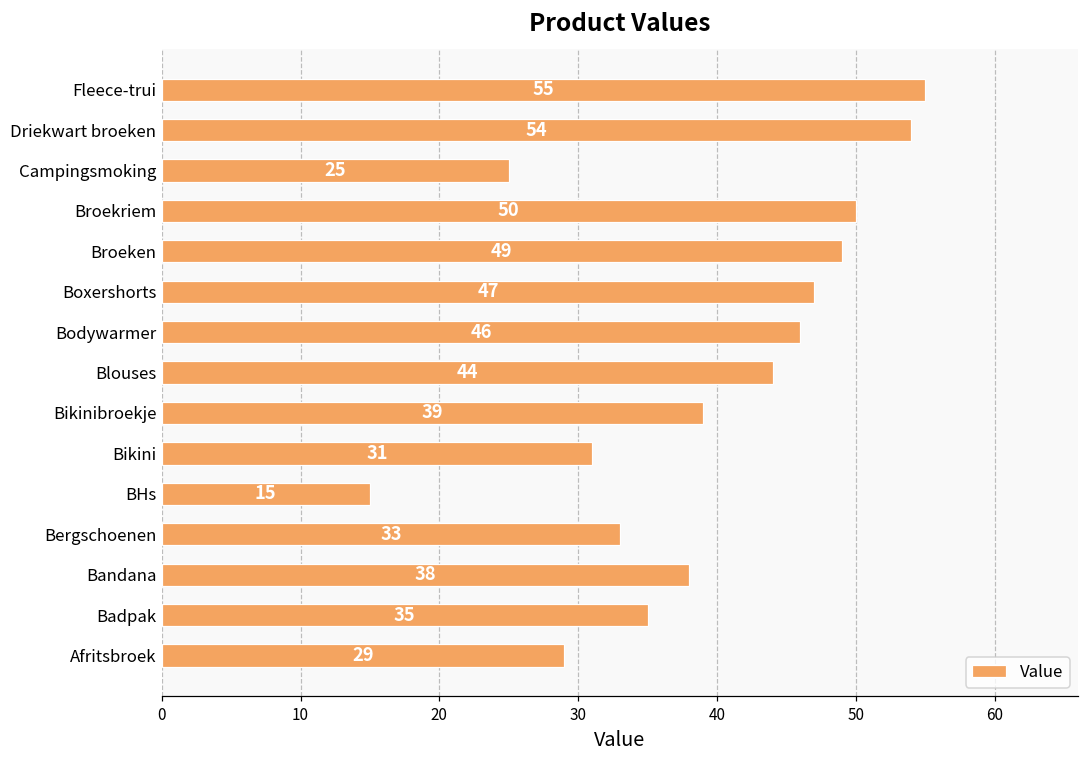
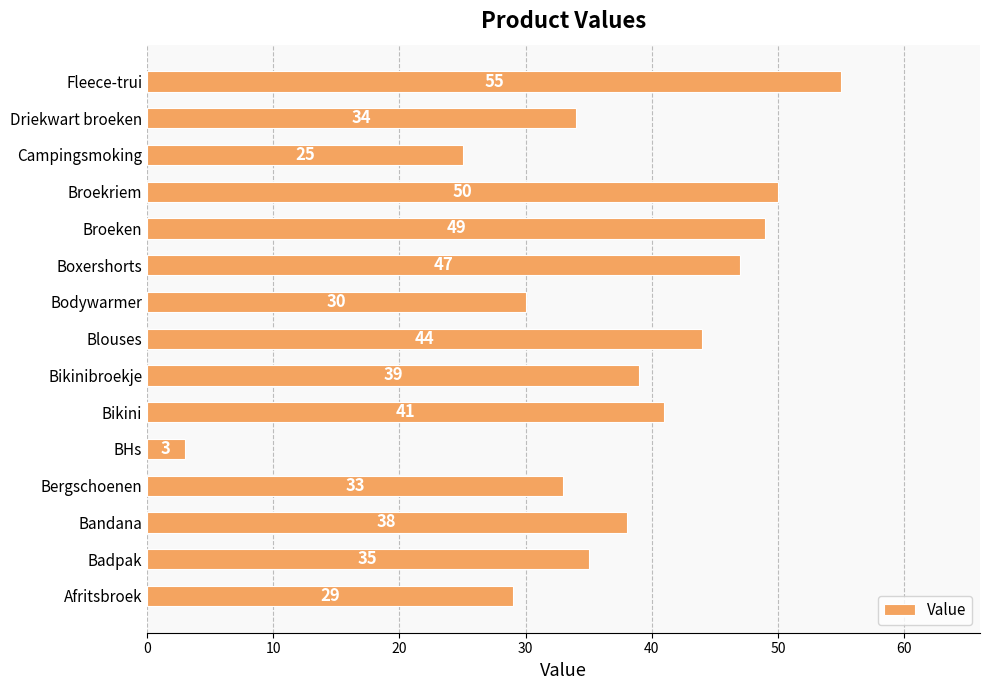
  {
    "Fleece-trui": 55,
-   "Driekwart broeken": 54,
+   "Driekwart broeken": 34,
    "Campingsmoking": 25,
    "Broekriem": 50,
    "Broeken": 49,
    "Boxershorts": 47,
-   "Bodywarmer": 46,
+   "Bodywarmer": 30,
    "Blouses": 44,
    "Bikinibroekje": 39,
-   "Bikini": 31,
-   "BHs": 15,
+   "Bikini": 41,
+   "BHs": 3,
    "Bergschoenen": 33,
    "Bandana": 38,
    "Badpak": 35,
    "Afritsbroek": 29
  }
